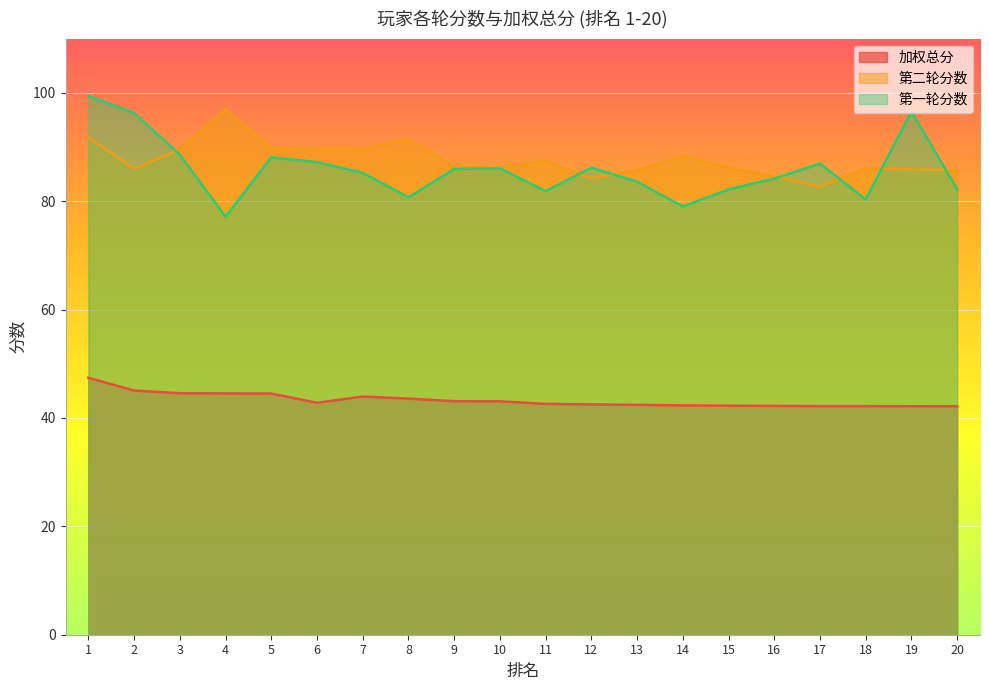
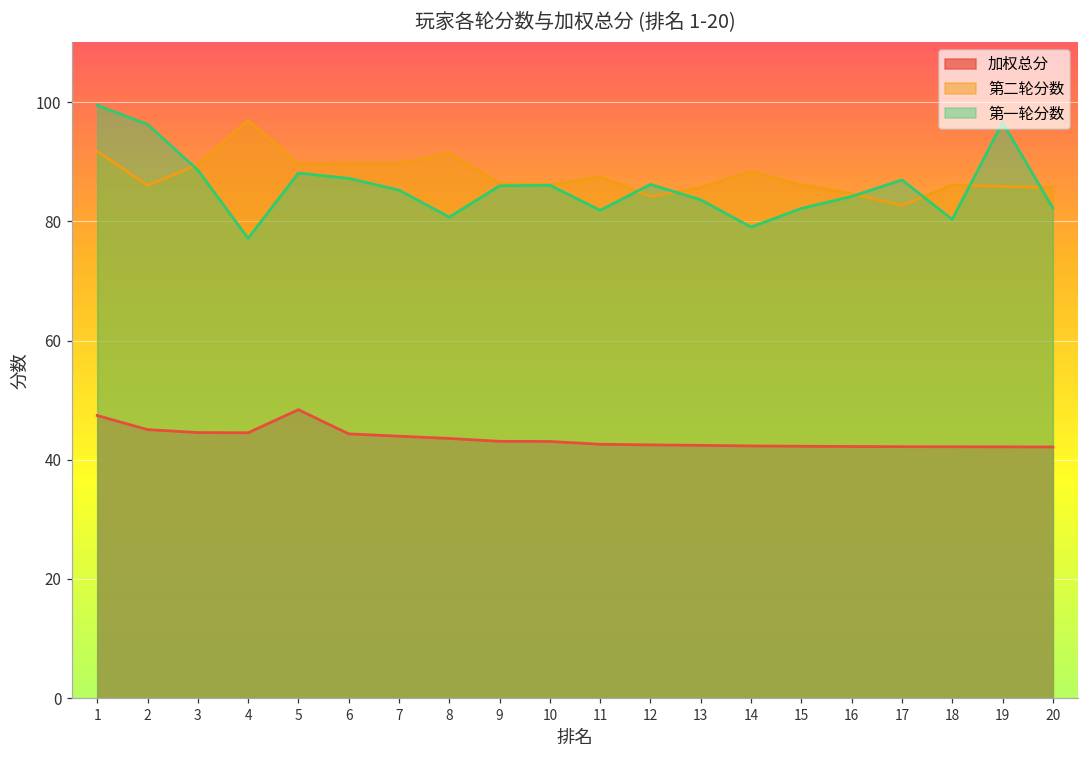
  {
    "加权总分": {
      "1": 47,
      "2": 45,
      "3": 45,
      "4": 45,
-     "5": 45,
-     "6": 43,
+     "5": 48,
+     "6": 44,
      "7": 44,
      "8": 44,
      "9": 43,
      "10": 43,
      "11": 43,
      "12": 42,
      "13": 42,
      "14": 42,
      "15": 42,
      "16": 42,
      "17": 42,
      "18": 42,
      "19": 42,
      "20": 42
    },
    "第二轮分数": {
      "1": 92,
      "2": 86,
      "3": 89,
      "4": 97,
      "5": 90,
      "6": 90,
      "7": 90,
      "8": 91,
      "11": 87,
      "12": 84,
      "13": 86,
      "14": 88,
      "15": 86,
      "17": 83,
      "18": 86,
      "19": 86,
      "20": 86
    },
    "第一轮分数": {
      "1": 99,
      "2": 96,
      "3": 89,
      "4": 77,
      "5": 88,
      "6": 87,
      "7": 85,
      "8": 81,
      "11": 82,
      "12": 86,
      "13": 84,
      "14": 79,
      "15": 82,
      "17": 87,
      "18": 80,
      "20": 82
    }
  }
